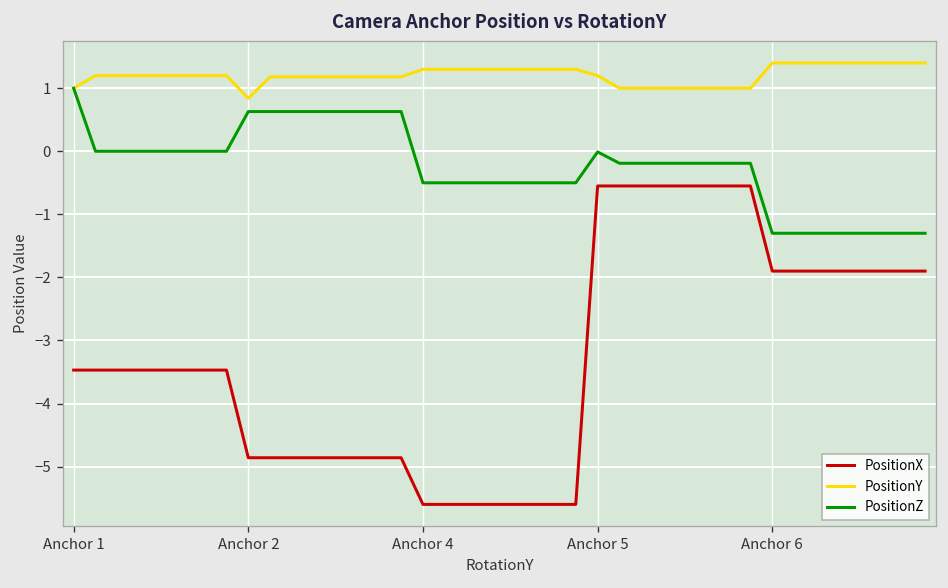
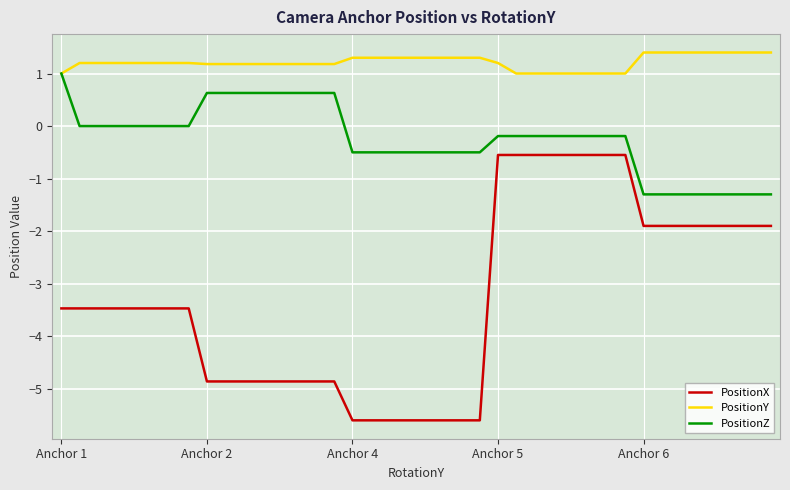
  {
    "PositionX": {
      "Anchor 1": -3.5,
      "Anchor 2": -4.9,
      "Anchor 4": -5.6,
      "Anchor 5": -0.6,
      "Anchor 6": -1.9
    },
    "PositionY": {
-     "Anchor 2": 0.8,
+     "Anchor 2": 1.2,
      "Anchor 4": 1.3,
      "Anchor 5": 1.2,
      "Anchor 6": 1.4
    },
    "PositionZ": {
      "Anchor 2": 0.6,
      "Anchor 4": -0.5,
-     "Anchor 5": 0.0,
+     "Anchor 5": -0.2,
      "Anchor 6": -1.3
    }
  }
